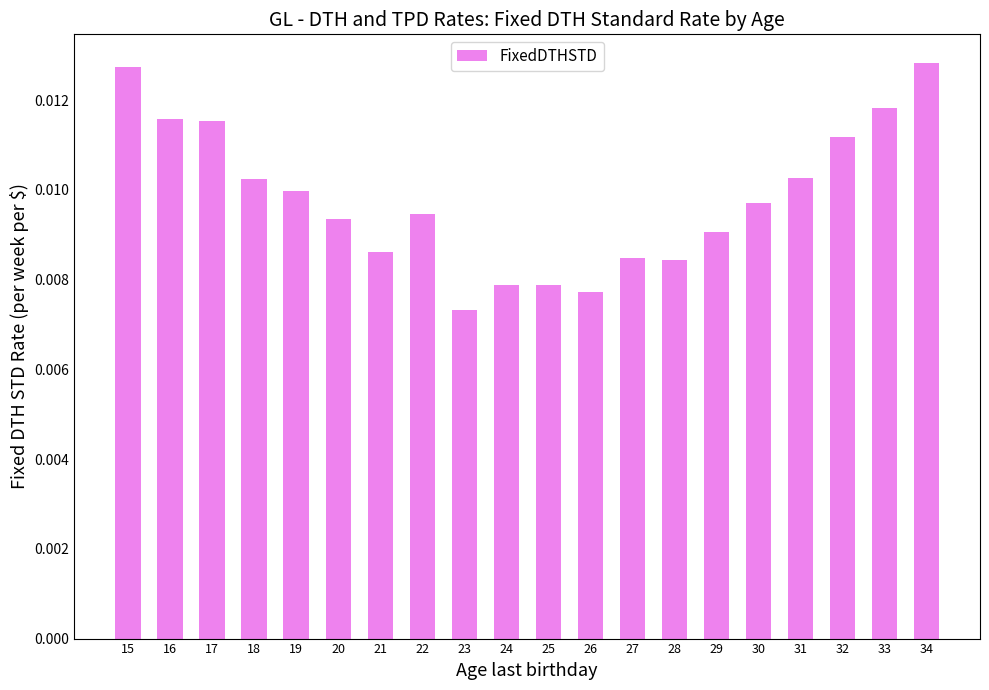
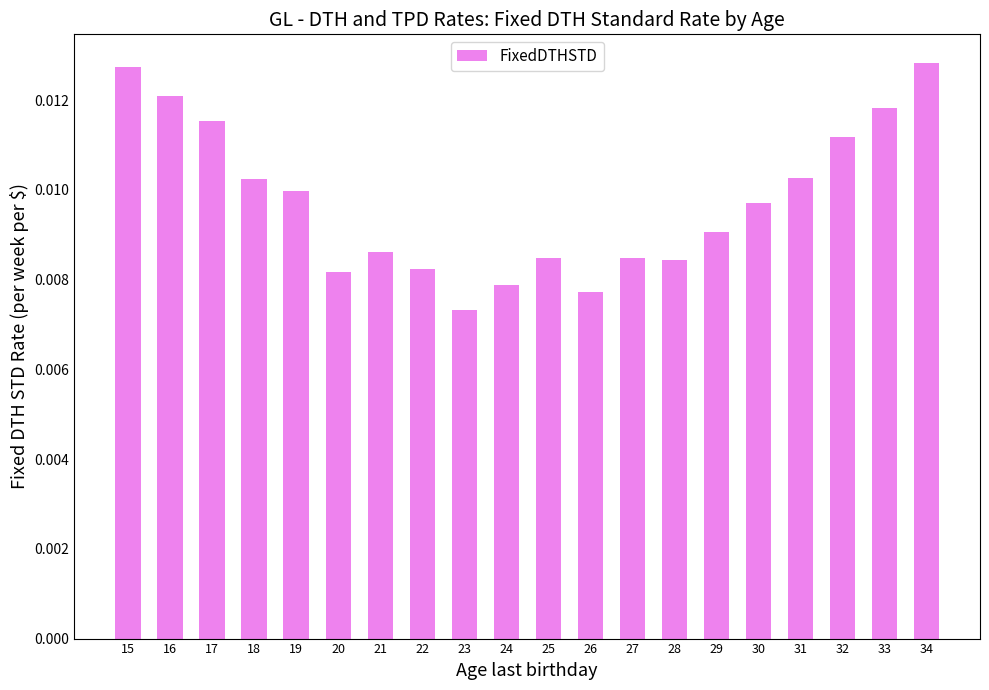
  {
    "15": 0.0127,
-   "16": 0.0116,
+   "16": 0.0121,
    "17": 0.0115,
    "18": 0.0103,
    "19": 0.0100,
-   "20": 0.0093,
+   "20": 0.0082,
    "21": 0.0086,
-   "22": 0.0095,
+   "22": 0.0082,
    "23": 0.0073,
    "24": 0.0079,
-   "25": 0.0079,
+   "25": 0.0085,
    "26": 0.0077,
    "27": 0.0085,
    "28": 0.0084,
    "29": 0.0091,
    "30": 0.0097,
    "31": 0.0103,
    "32": 0.0112,
    "33": 0.0118,
    "34": 0.0128
  }
